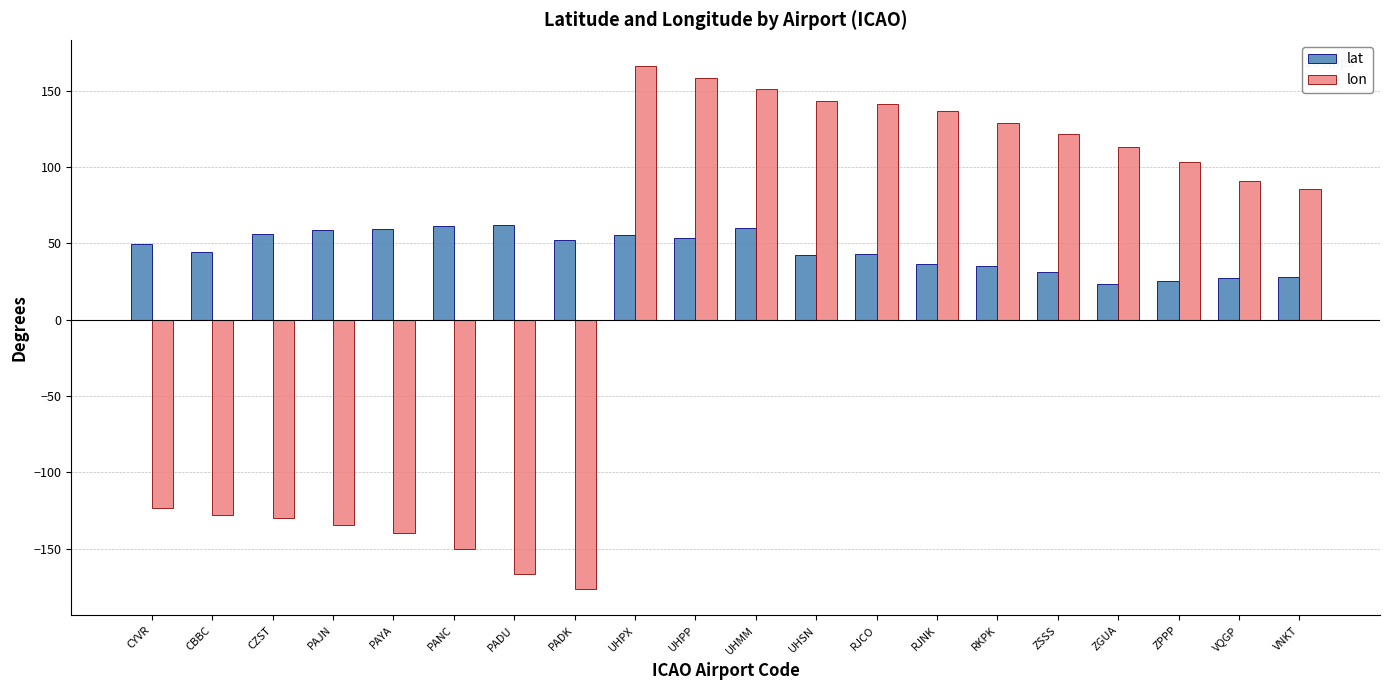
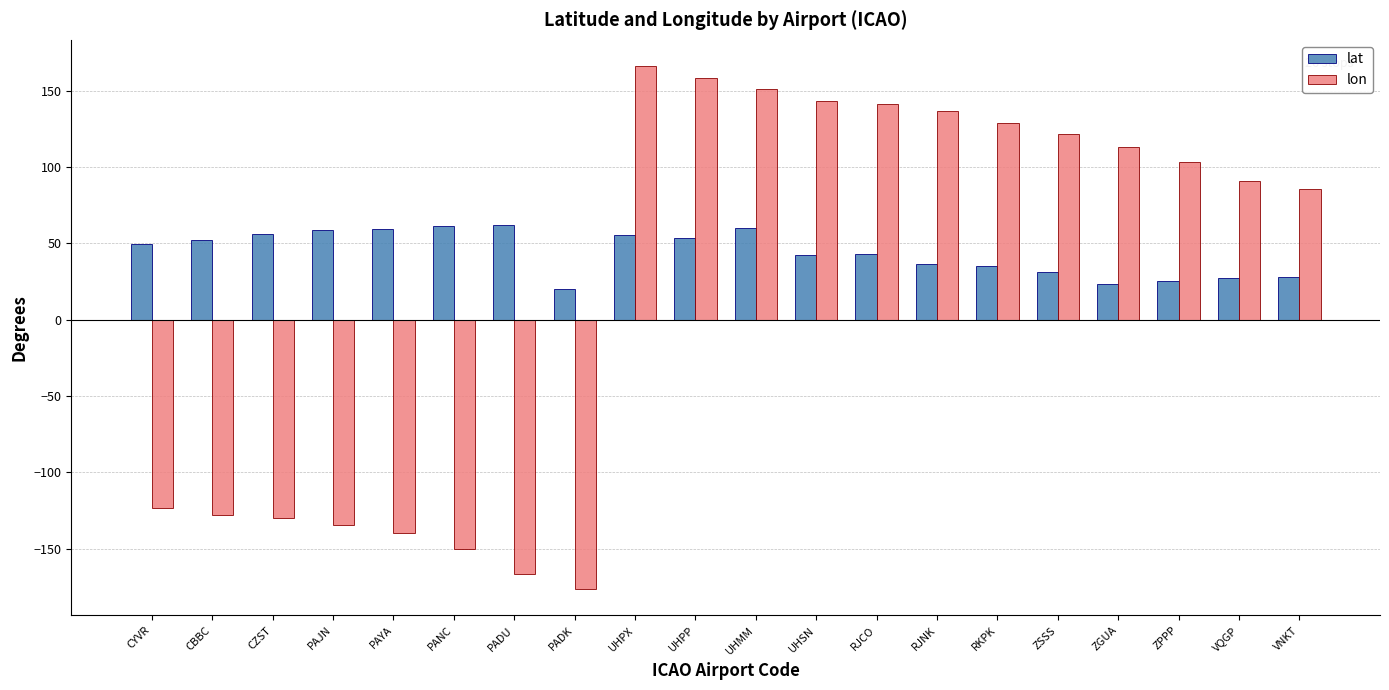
  {
    "lat": {
      "CYVR": 49,
-     "CBBC": 45,
+     "CBBC": 52,
      "CZST": 56,
      "PAJN": 58,
      "PAYA": 60,
      "PANC": 61,
      "PADU": 62,
-     "PADK": 52,
+     "PADK": 20,
      "UHPX": 55,
      "UHPP": 53,
      "UHMM": 60,
      "UHSN": 42,
      "RJCO": 43,
      "RJNK": 36,
      "RKPK": 35,
      "ZSSS": 31,
      "ZGUA": 23,
      "ZPPP": 25,
      "VQGP": 27,
      "VNKT": 28
    },
    "lon": {
      "CYVR": -123,
      "CBBC": -128,
      "CZST": -130,
      "PAJN": -135,
      "PAYA": -140,
      "PANC": -150,
      "PADU": -167,
      "PADK": -177,
      "UHPX": 166,
      "UHPP": 158,
      "UHMM": 151,
      "UHSN": 143,
      "RJCO": 141,
      "RJNK": 136,
      "RKPK": 129,
      "ZSSS": 121,
      "ZGUA": 113,
      "ZPPP": 103,
      "VQGP": 90,
      "VNKT": 85
    }
  }
